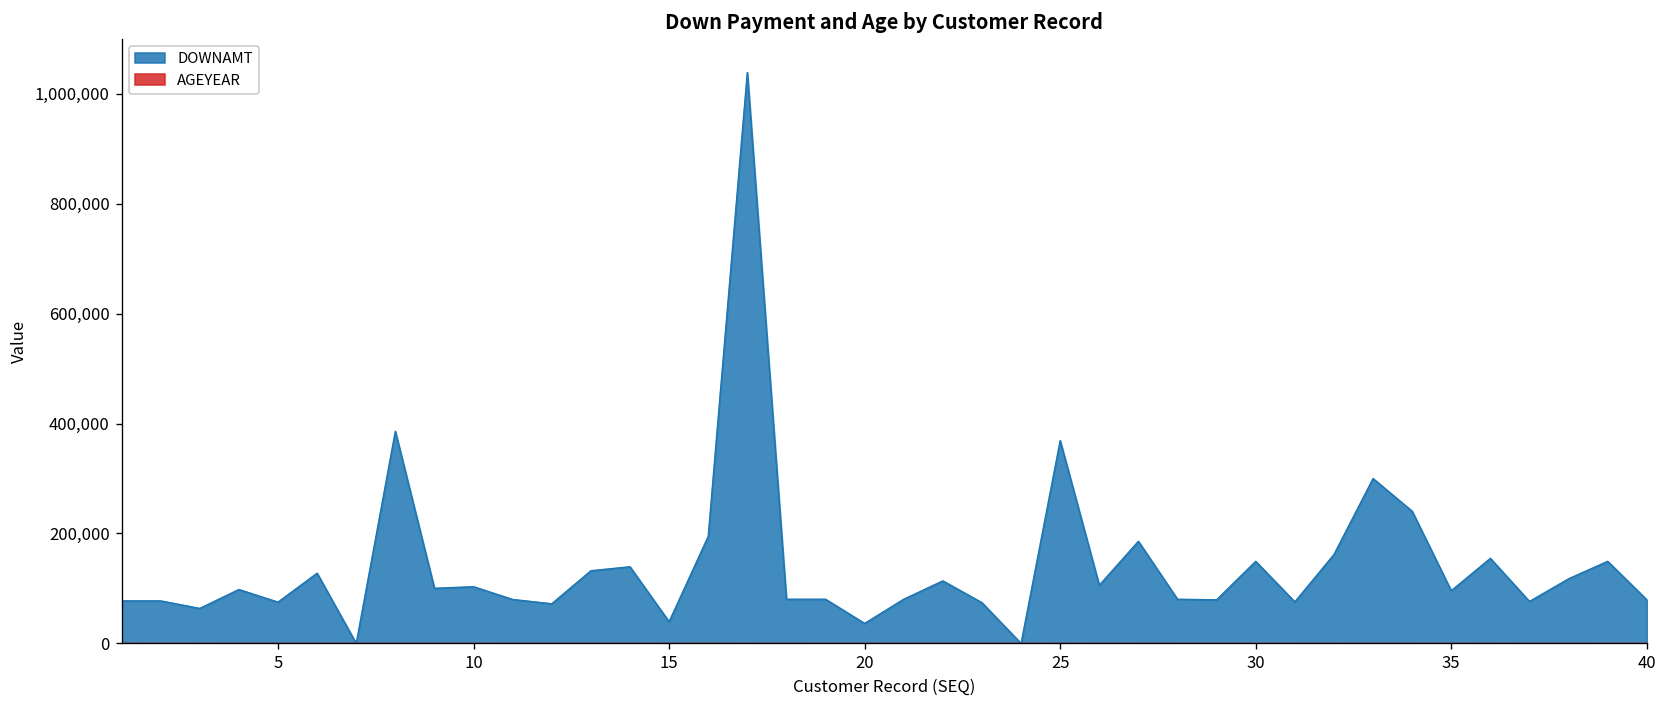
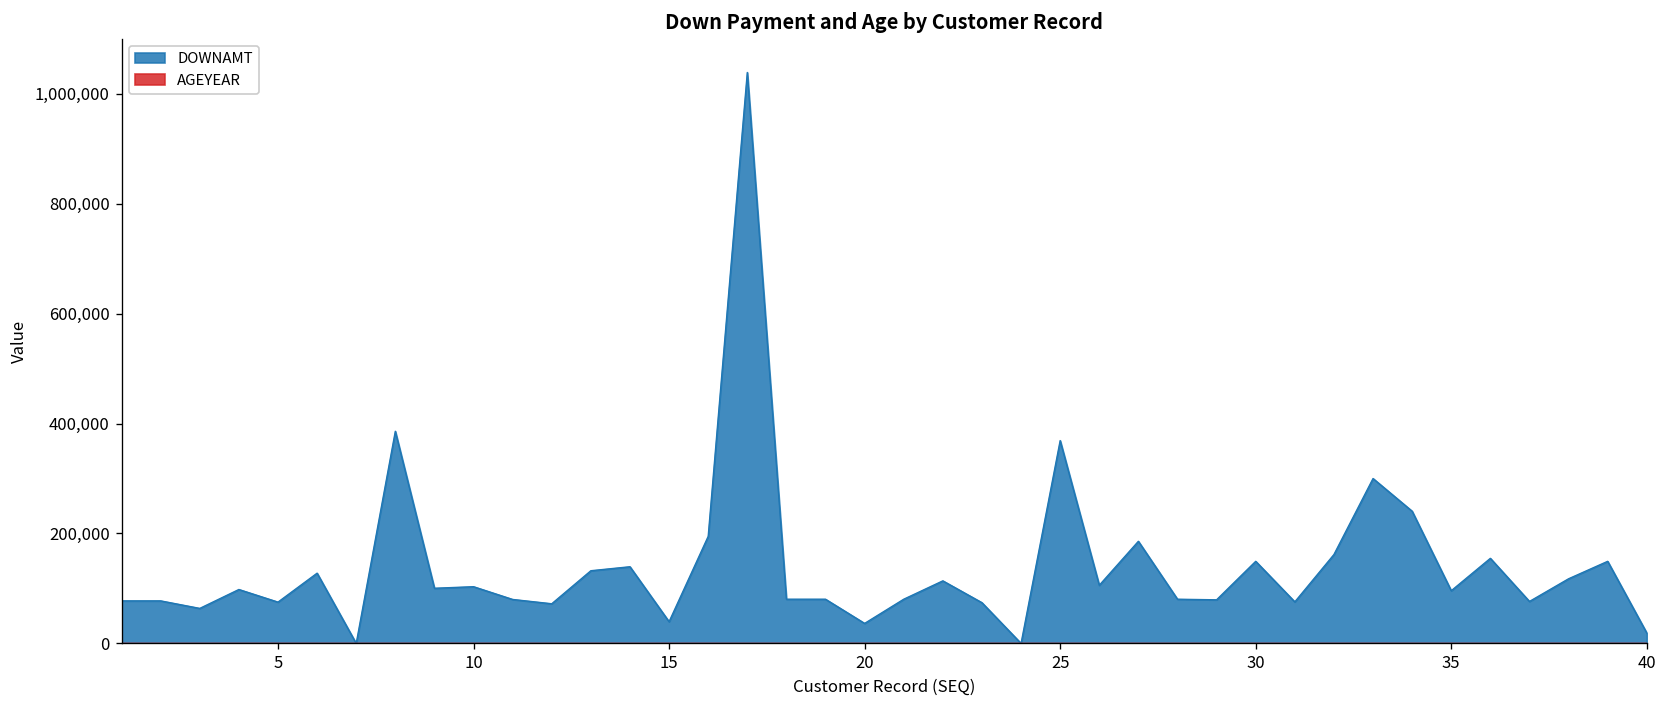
  {
    "DOWNAMT": {
      "5": "80,000",
      "10": "100,000",
      "15": "40,000",
      "20": "40,000",
      "25": "370,000",
      "30": "150,000",
      "35": "100,000",
-     "40": "80,000"
+     "40": "20,000"
    },
    "AGEYEAR": {
      "5": "0",
      "10": "0",
      "15": "0",
      "20": "0",
      "25": "0",
      "30": "0",
      "35": "0",
      "40": "0"
    }
  }
